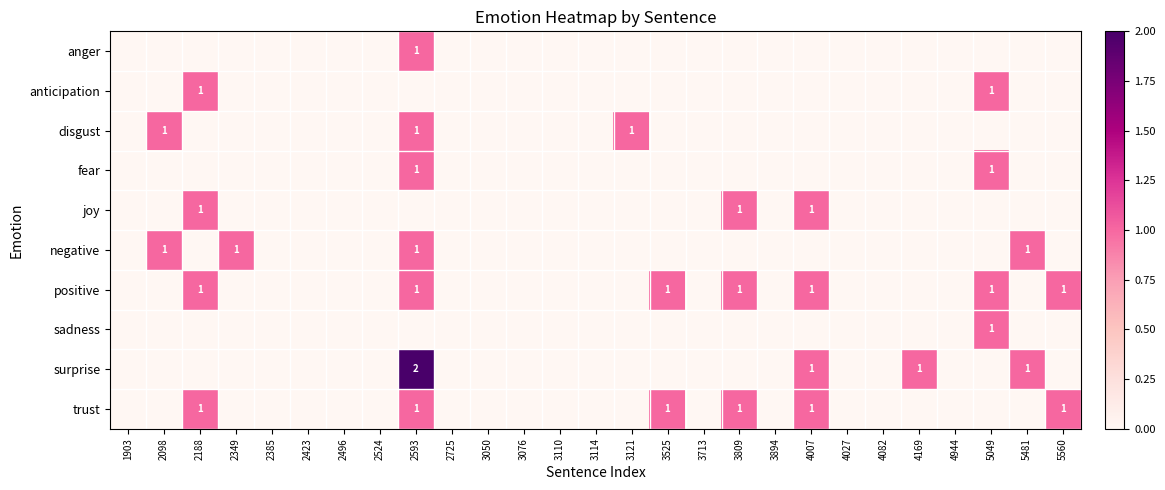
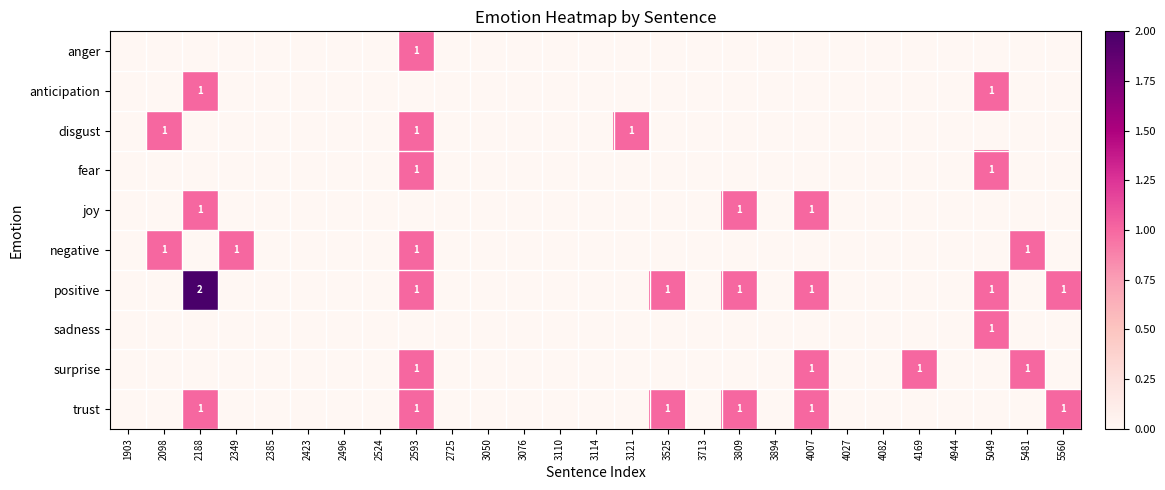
  {
    "anger": {
      "2593": 1
    },
    "anticipation": {
      "2188": 1,
      "5049": 1
    },
    "disgust": {
      "2098": 1,
      "2593": 1,
      "3121": 1
    },
    "fear": {
      "2593": 1,
      "5049": 1
    },
    "joy": {
      "2188": 1,
      "3809": 1,
      "4007": 1
    },
    "negative": {
      "2098": 1,
      "2349": 1,
      "2593": 1,
      "5481": 1
    },
    "positive": {
-     "2188": 1,
+     "2188": 2,
      "2593": 1,
      "3525": 1,
      "3809": 1,
      "4007": 1,
      "5049": 1,
      "5560": 1
    },
    "sadness": {
      "5049": 1
    },
    "surprise": {
-     "2593": 2,
+     "2593": 1,
      "4007": 1,
      "4169": 1,
      "5481": 1
    },
    "trust": {
      "2188": 1,
      "2593": 1,
      "3525": 1,
      "3809": 1,
      "4007": 1,
      "5560": 1
    }
  }
